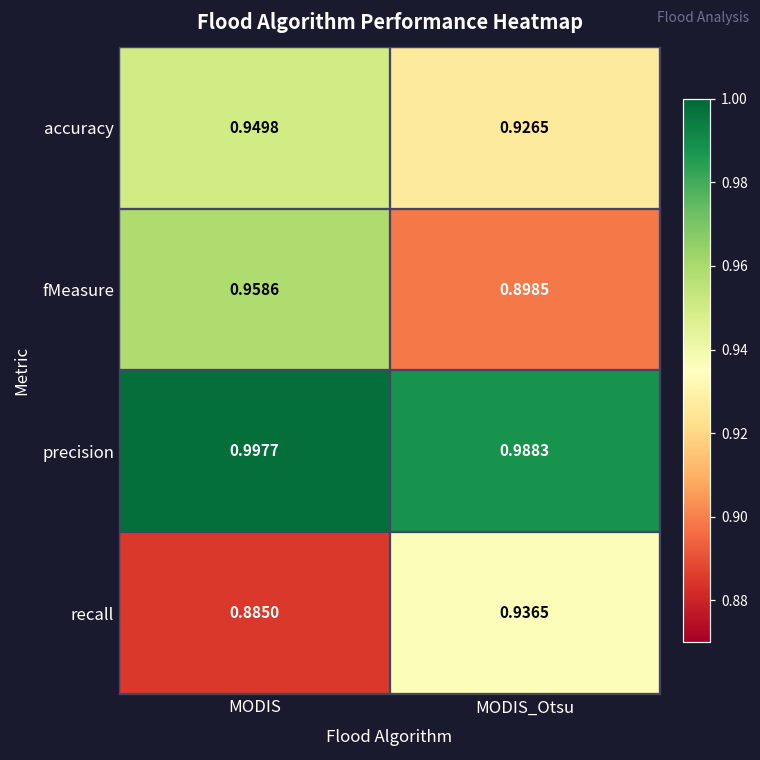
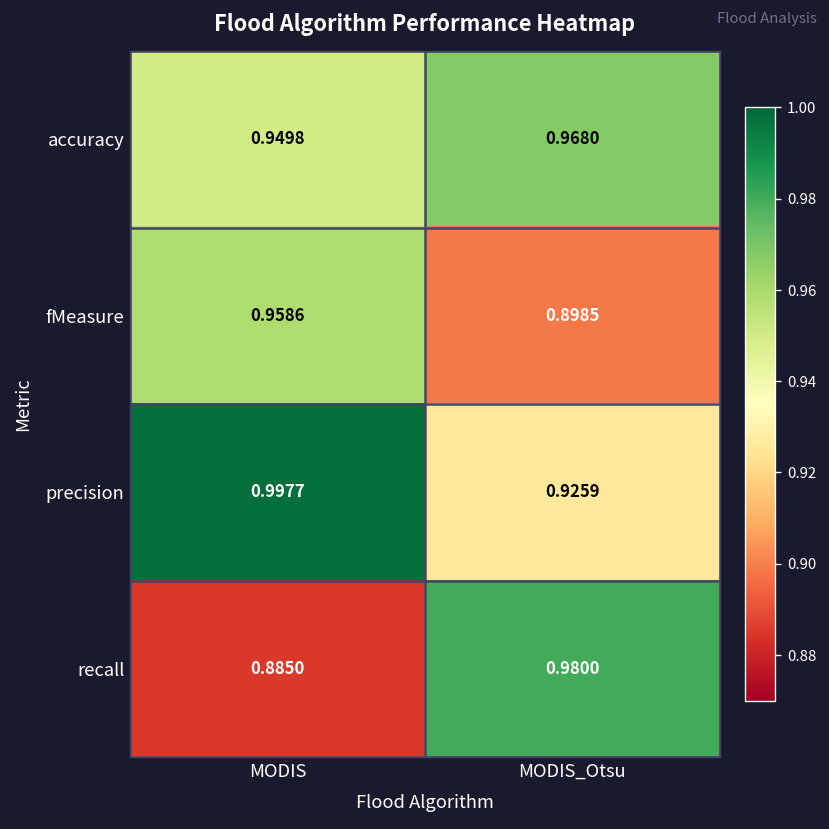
  {
    "accuracy": {
      "MODIS": 0.9498,
-     "MODIS_Otsu": 0.9265
+     "MODIS_Otsu": 0.9680
    },
    "fMeasure": {
      "MODIS": 0.9586,
      "MODIS_Otsu": 0.8985
    },
    "precision": {
      "MODIS": 0.9977,
-     "MODIS_Otsu": 0.9883
+     "MODIS_Otsu": 0.9259
    },
    "recall": {
      "MODIS": 0.8850,
-     "MODIS_Otsu": 0.9365
+     "MODIS_Otsu": 0.9800
    }
  }
